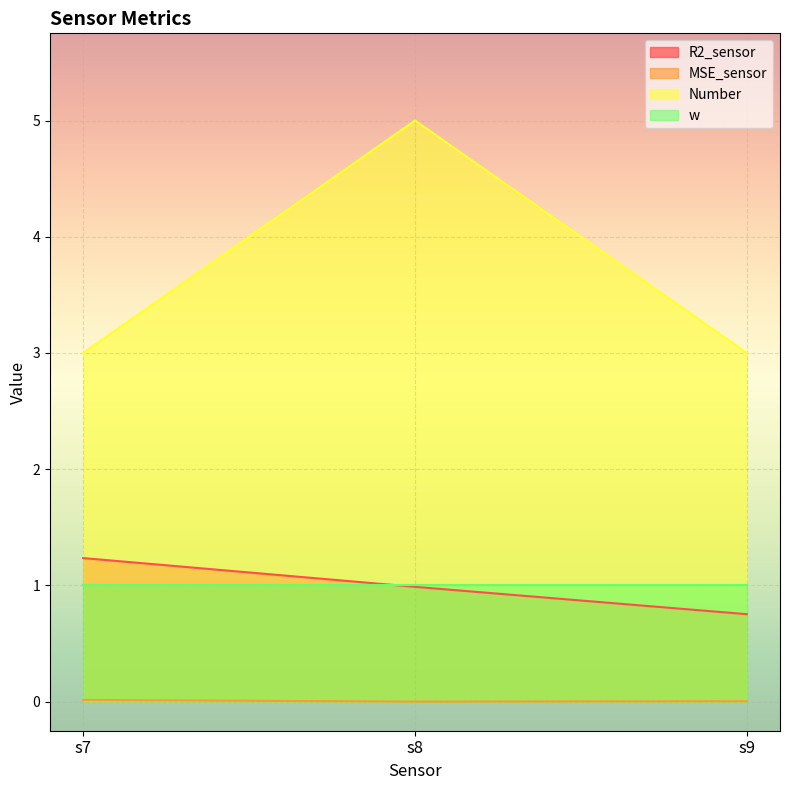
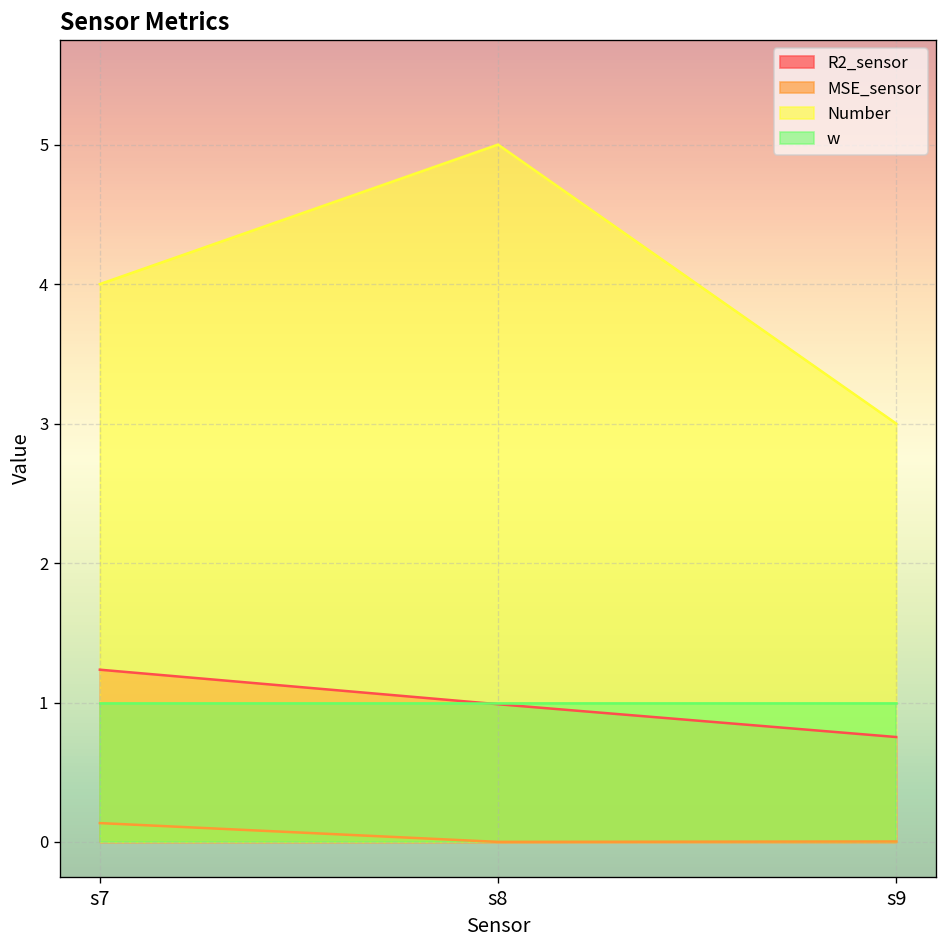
  {
    "R2_sensor": {
      "s7": 1.24,
      "s9": 0.75
    },
    "MSE_sensor": {
-     "s7": 0.01,
+     "s7": 0.14,
      "s8": 0.00,
      "s9": 0.00
    },
    "Number": {
-     "s7": 3,
+     "s7": 4,
      "s8": 5,
      "s9": 3
    },
    "w": {
      "s7": 1.00,
      "s9": 1.00
    }
  }
